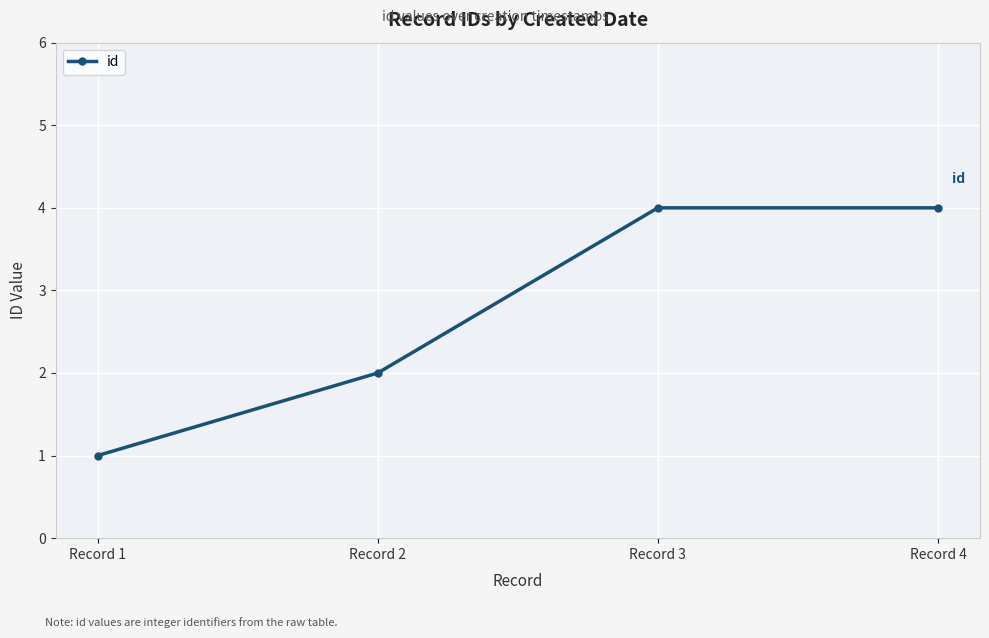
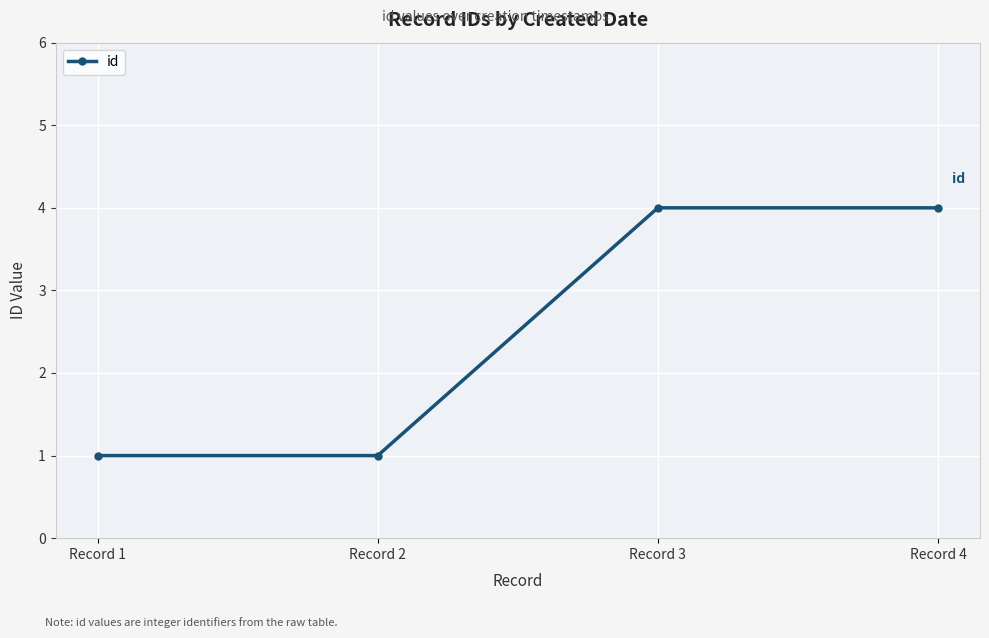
  {
    "Record 1": 1,
-   "Record 2": 2,
+   "Record 2": 1,
    "Record 3": 4,
    "Record 4": 4
  }
